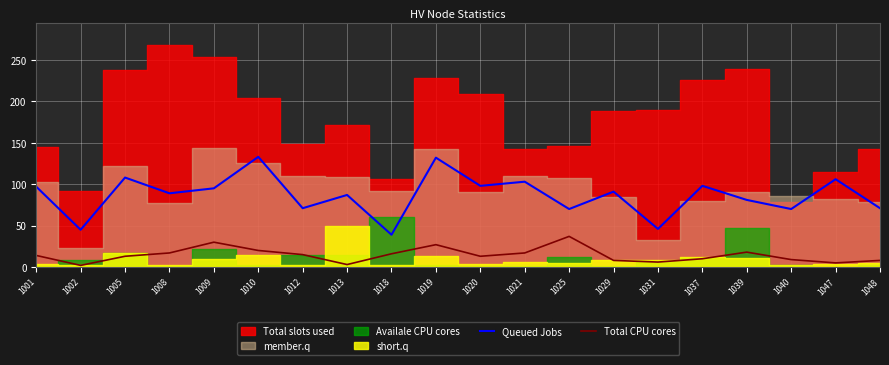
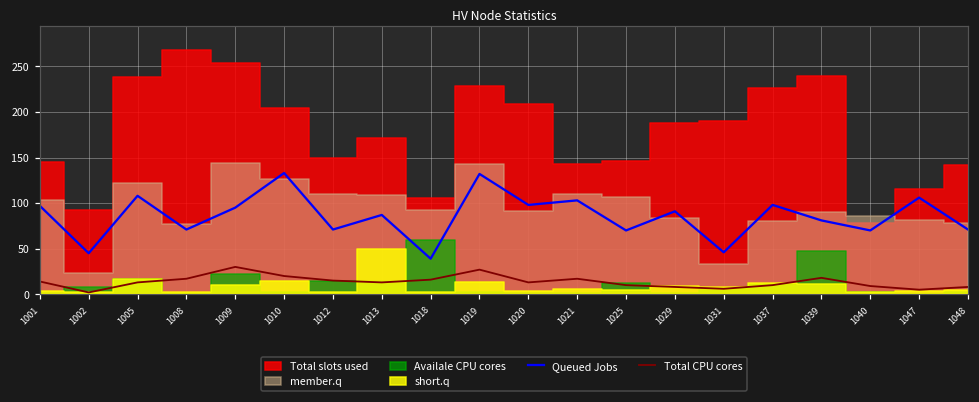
  {
    "Queued Jobs": {
      "1001": 100,
      "1002": 50,
      "1005": 110,
-     "1008": 90,
+     "1008": 70,
      "1009": 100,
      "1010": 130,
      "1012": 70,
      "1013": 90,
      "1018": 40,
      "1019": 130,
      "1020": 100,
      "1021": 100,
      "1025": 70,
      "1029": 90,
      "1031": 50,
      "1037": 100,
      "1039": 80,
      "1040": 70,
      "1047": 110,
      "1048": 70
    },
    "Total CPU cores": {
      "1001": 10,
      "1002": 0,
      "1005": 10,
      "1008": 20,
      "1009": 30,
      "1010": 20,
      "1012": 20,
-     "1013": 0,
+     "1013": 10,
      "1018": 20,
      "1019": 30,
      "1020": 10,
      "1021": 20,
-     "1025": 40,
+     "1025": 10,
      "1029": 10,
      "1031": 10,
      "1037": 10,
      "1039": 20,
      "1040": 10,
      "1047": 10
    }
  }
